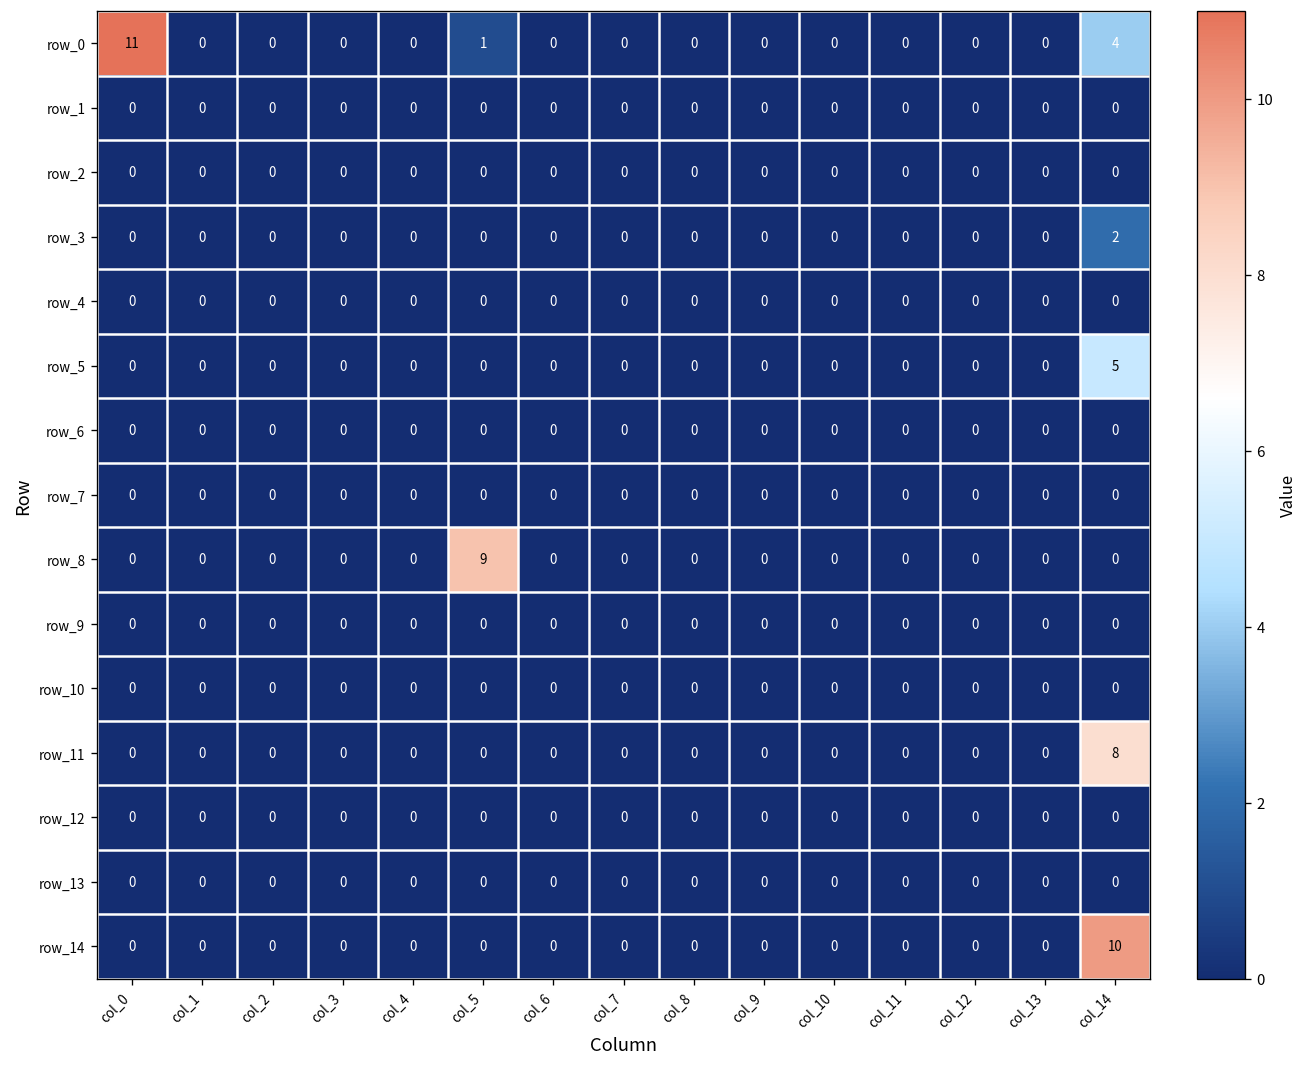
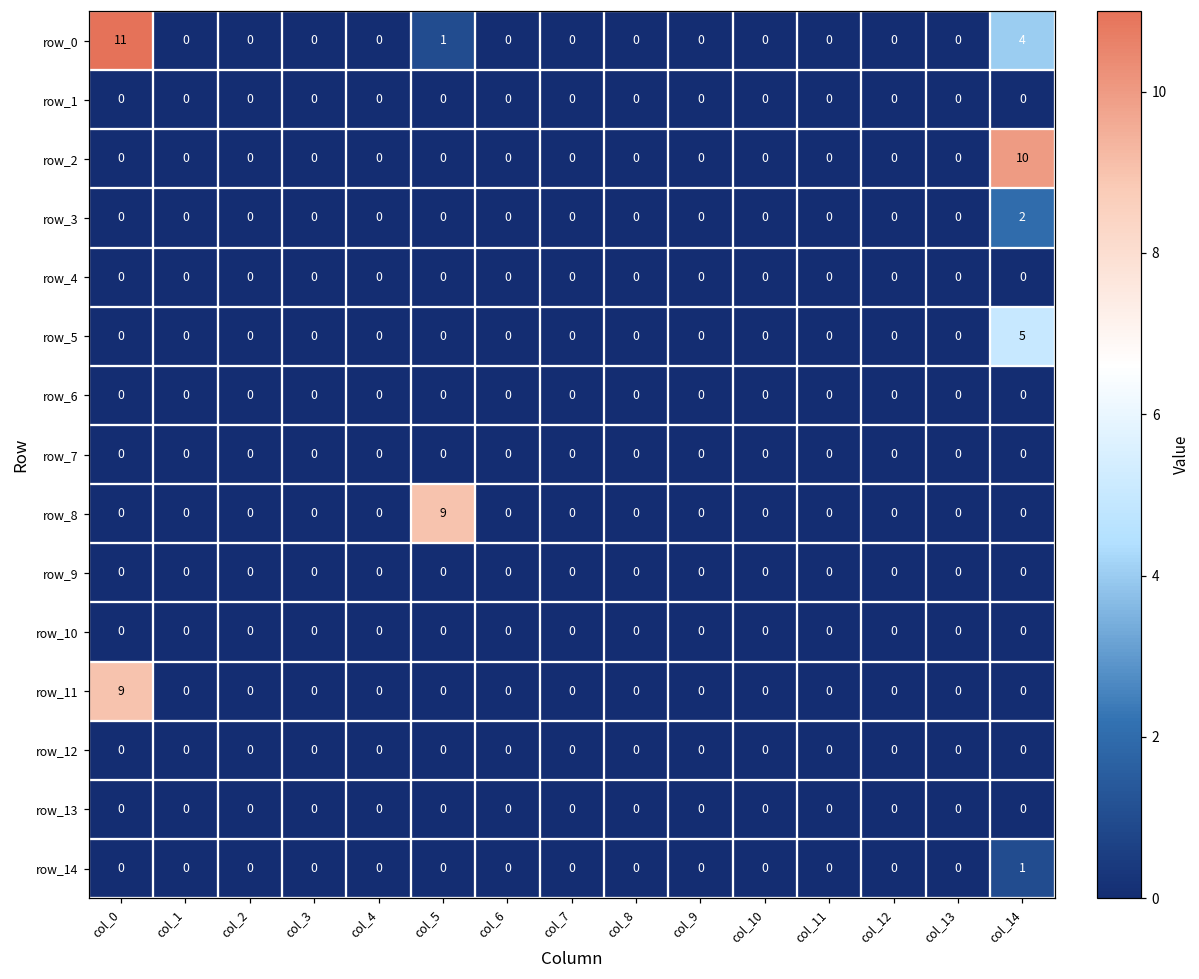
  {
    "row_2": {
      "col_0": 0,
      "col_1": 0,
      "col_2": 0,
      "col_3": 0,
      "col_4": 0,
      "col_5": 0,
      "col_6": 0,
      "col_7": 0,
      "col_8": 0,
      "col_9": 0,
      "col_10": 0,
      "col_11": 0,
      "col_12": 0,
      "col_13": 0,
-     "col_14": 0
+     "col_14": 10
    },
    "row_11": {
-     "col_0": 0,
+     "col_0": 9,
      "col_1": 0,
      "col_2": 0,
      "col_3": 0,
      "col_4": 0,
      "col_5": 0,
      "col_6": 0,
      "col_7": 0,
      "col_8": 0,
      "col_9": 0,
      "col_10": 0,
      "col_11": 0,
      "col_12": 0,
      "col_13": 0,
-     "col_14": 8
+     "col_14": 0
    },
    "row_14": {
      "col_0": 0,
      "col_1": 0,
      "col_2": 0,
      "col_3": 0,
      "col_4": 0,
      "col_5": 0,
      "col_6": 0,
      "col_7": 0,
      "col_8": 0,
      "col_9": 0,
      "col_10": 0,
      "col_11": 0,
      "col_12": 0,
      "col_13": 0,
-     "col_14": 10
+     "col_14": 1
    }
  }
